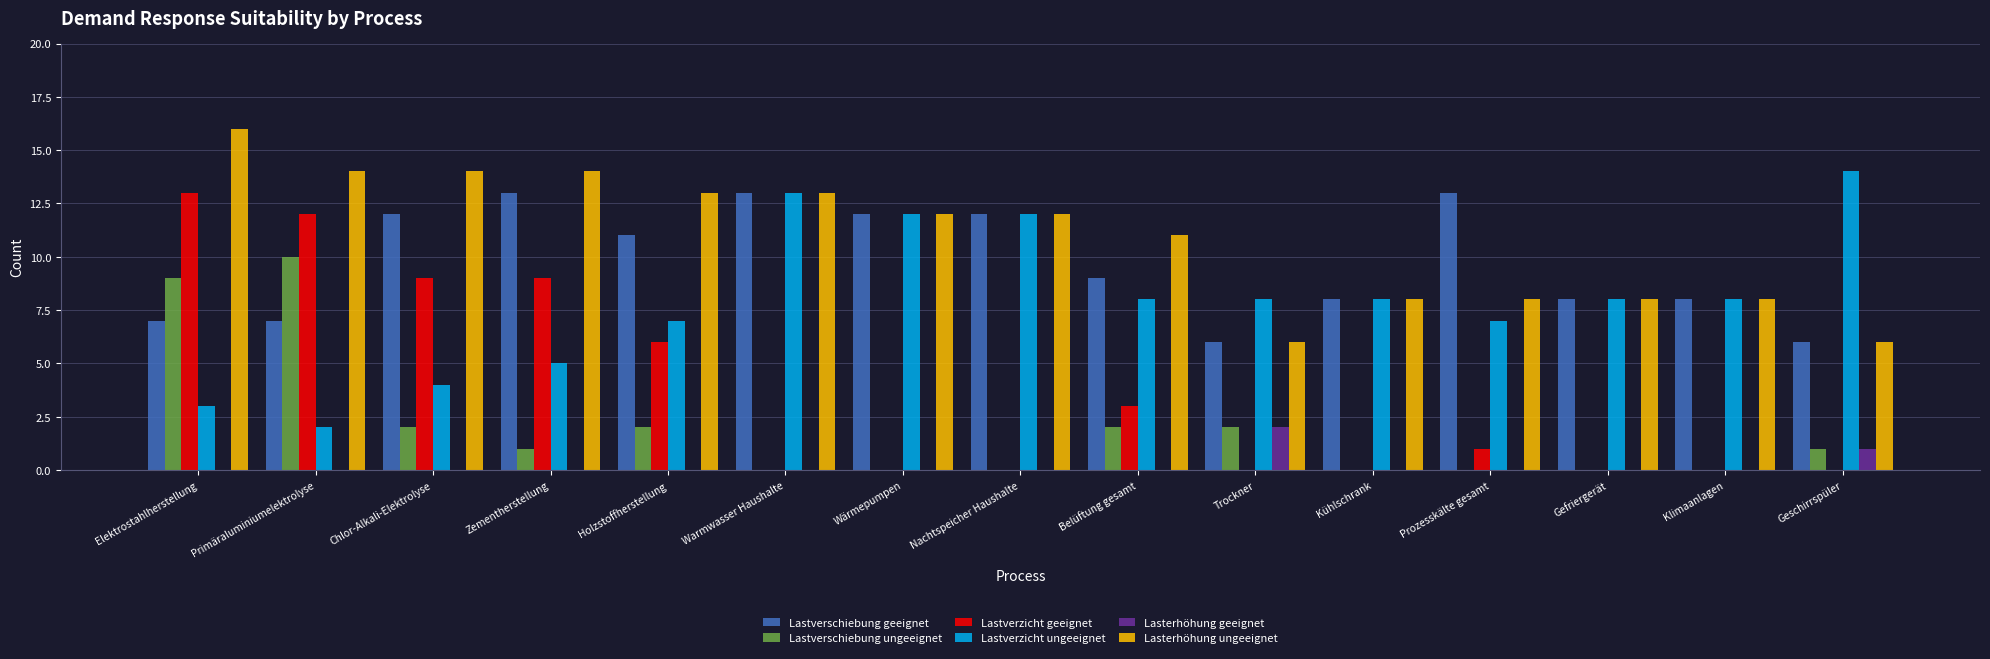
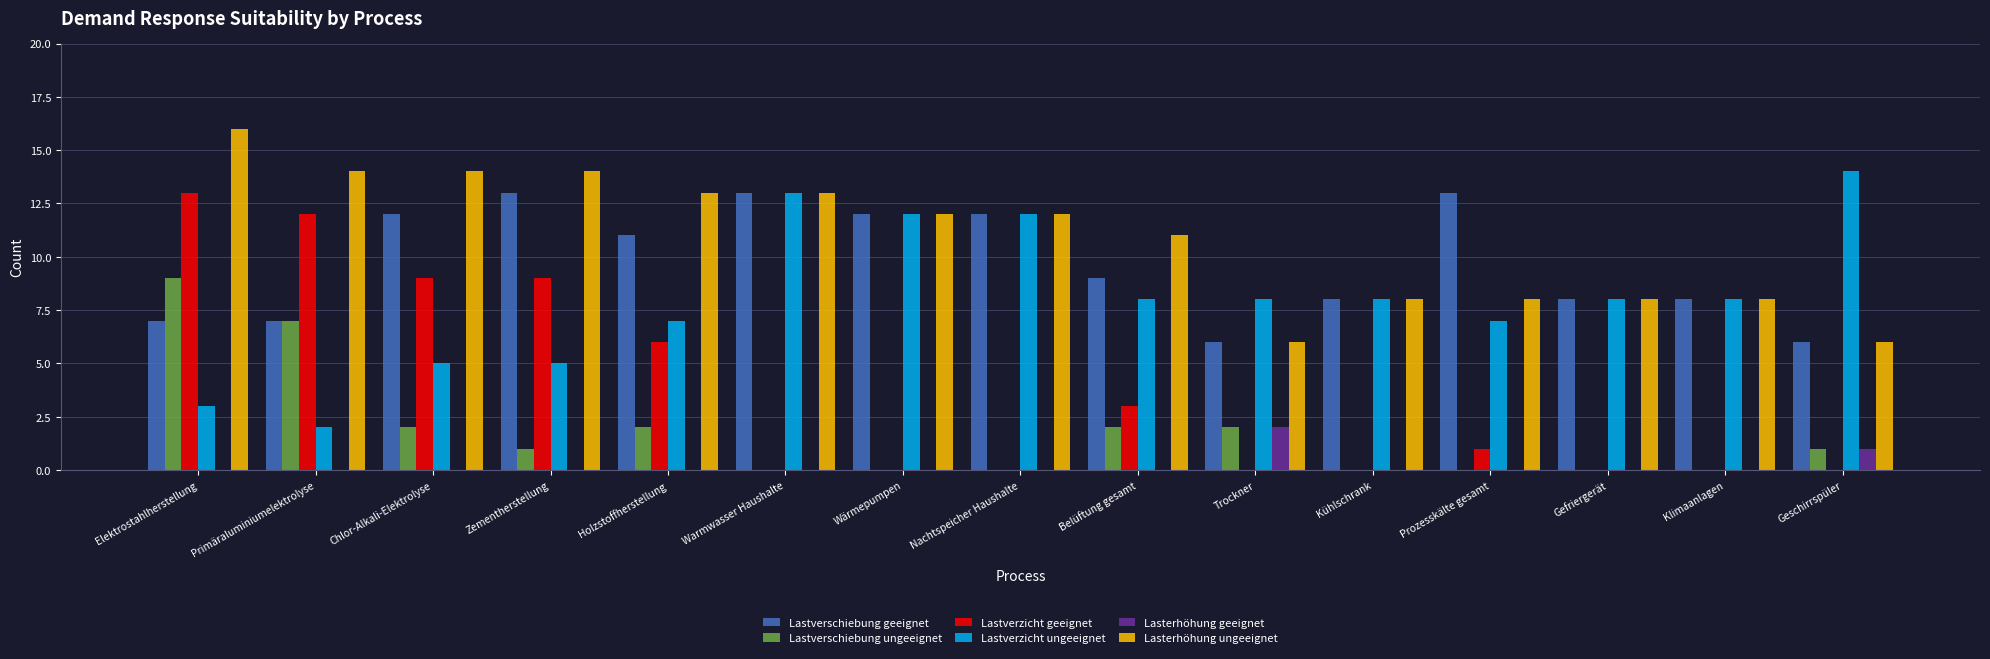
  {
    "Lastverschiebung geeignet": {
      "Elektrostahlherstellung": 7,
      "Primäraluminiumelektrolyse": 7,
      "Chlor-Alkali-Elektrolyse": 12,
      "Zementherstellung": 13,
      "Holzstoffherstellung": 11,
      "Warmwasser Haushalte": 13,
      "Wärmepumpen": 12,
      "Nachtspeicher Haushalte": 12,
      "Belüftung gesamt": 9,
      "Trockner": 6,
      "Kühlschrank": 8,
      "Prozesskälte gesamt": 13,
      "Gefriergerät": 8,
      "Klimaanlagen": 8,
      "Geschirrspüler": 6
    },
    "Lastverschiebung ungeeignet": {
      "Elektrostahlherstellung": 9,
-     "Primäraluminiumelektrolyse": 10,
+     "Primäraluminiumelektrolyse": 7,
      "Chlor-Alkali-Elektrolyse": 2,
      "Zementherstellung": 1,
      "Holzstoffherstellung": 2,
      "Warmwasser Haushalte": 0,
      "Wärmepumpen": 0,
      "Nachtspeicher Haushalte": 0,
      "Belüftung gesamt": 2,
      "Trockner": 2,
      "Kühlschrank": 0,
      "Prozesskälte gesamt": 0,
      "Gefriergerät": 0,
      "Klimaanlagen": 0,
      "Geschirrspüler": 1
    },
    "Lastverzicht geeignet": {
      "Elektrostahlherstellung": 13,
      "Primäraluminiumelektrolyse": 12,
      "Chlor-Alkali-Elektrolyse": 9,
      "Zementherstellung": 9,
      "Holzstoffherstellung": 6,
      "Warmwasser Haushalte": 0,
      "Wärmepumpen": 0,
      "Nachtspeicher Haushalte": 0,
      "Belüftung gesamt": 3,
      "Trockner": 0,
      "Kühlschrank": 0,
      "Prozesskälte gesamt": 1,
      "Gefriergerät": 0,
      "Klimaanlagen": 0,
      "Geschirrspüler": 0
    },
    "Lastverzicht ungeeignet": {
      "Elektrostahlherstellung": 3,
      "Primäraluminiumelektrolyse": 2,
-     "Chlor-Alkali-Elektrolyse": 4,
+     "Chlor-Alkali-Elektrolyse": 5,
      "Zementherstellung": 5,
      "Holzstoffherstellung": 7,
      "Warmwasser Haushalte": 13,
      "Wärmepumpen": 12,
      "Nachtspeicher Haushalte": 12,
      "Belüftung gesamt": 8,
      "Trockner": 8,
      "Kühlschrank": 8,
      "Prozesskälte gesamt": 7,
      "Gefriergerät": 8,
      "Klimaanlagen": 8,
      "Geschirrspüler": 14
    },
    "Lasterhöhung geeignet": {
      "Elektrostahlherstellung": 0,
      "Primäraluminiumelektrolyse": 0,
      "Chlor-Alkali-Elektrolyse": 0,
      "Zementherstellung": 0,
      "Holzstoffherstellung": 0,
      "Warmwasser Haushalte": 0,
      "Wärmepumpen": 0,
      "Nachtspeicher Haushalte": 0,
      "Belüftung gesamt": 0,
      "Trockner": 2,
      "Kühlschrank": 0,
      "Prozesskälte gesamt": 0,
      "Gefriergerät": 0,
      "Klimaanlagen": 0,
      "Geschirrspüler": 1
    },
    "Lasterhöhung ungeeignet": {
      "Elektrostahlherstellung": 16,
      "Primäraluminiumelektrolyse": 14,
      "Chlor-Alkali-Elektrolyse": 14,
      "Zementherstellung": 14,
      "Holzstoffherstellung": 13,
      "Warmwasser Haushalte": 13,
      "Wärmepumpen": 12,
      "Nachtspeicher Haushalte": 12,
      "Belüftung gesamt": 11,
      "Trockner": 6,
      "Kühlschrank": 8,
      "Prozesskälte gesamt": 8,
      "Gefriergerät": 8,
      "Klimaanlagen": 8,
      "Geschirrspüler": 6
    }
  }
